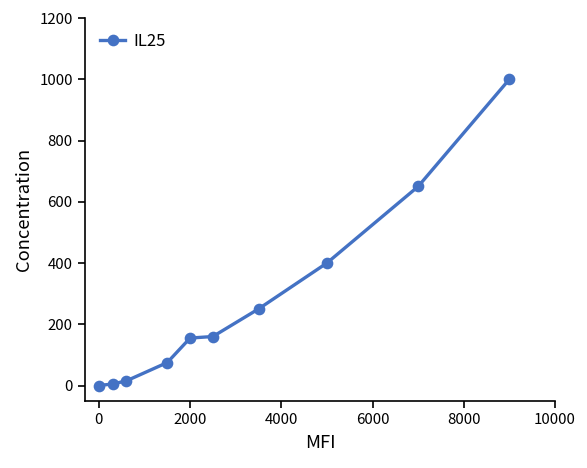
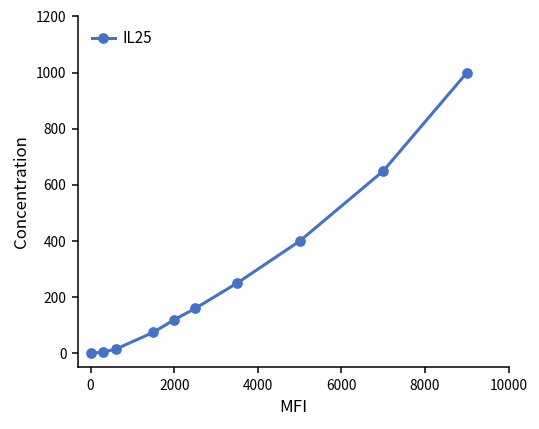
  {
    "0": 0,
-   "2000": 160
+   "2000": 120
  }
